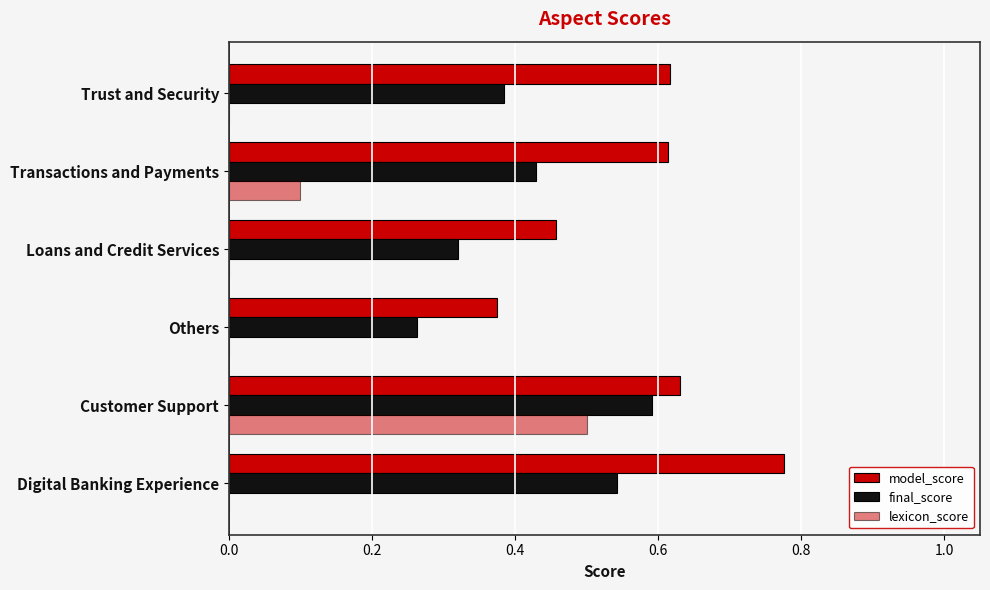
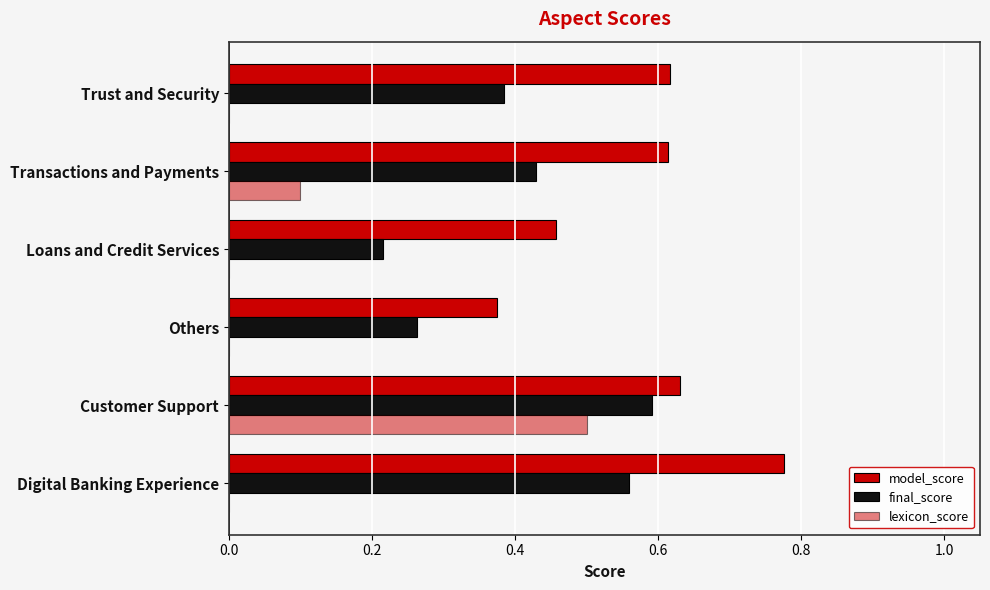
  {
    "final_score": {
      "Trust and Security": 0.39,
      "Transactions and Payments": 0.43,
-     "Loans and Credit Services": 0.32,
+     "Loans and Credit Services": 0.22,
      "Others": 0.26,
      "Customer Support": 0.59,
-     "Digital Banking Experience": 0.54
+     "Digital Banking Experience": 0.56
    }
  }
